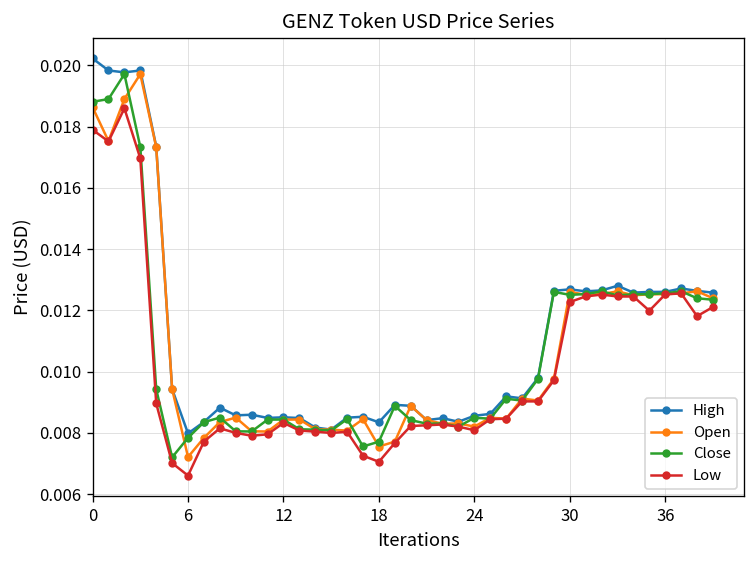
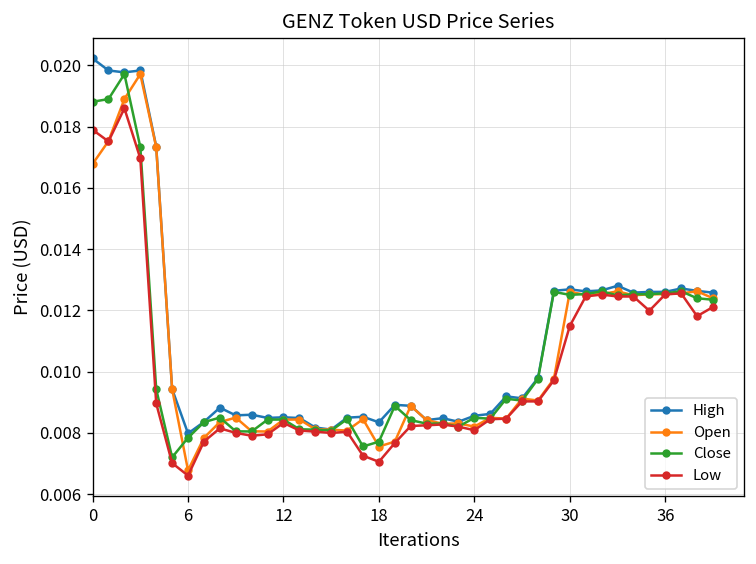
  {
    "High": {
      "0": 0.0202,
      "6": 0.0080,
      "18": 0.0083
    },
    "Open": {
-     "0": 0.0186,
-     "6": 0.0072,
+     "0": 0.0168,
+     "6": 0.0068,
      "18": 0.0076,
      "24": 0.0082
    },
    "Close": {
      "0": 0.0188,
      "6": 0.0078,
      "18": 0.0077
    },
    "Low": {
      "0": 0.0179,
      "6": 0.0066,
      "12": 0.0083,
      "18": 0.0071,
      "24": 0.0081,
-     "30": 0.0123
+     "30": 0.0115
    }
  }
